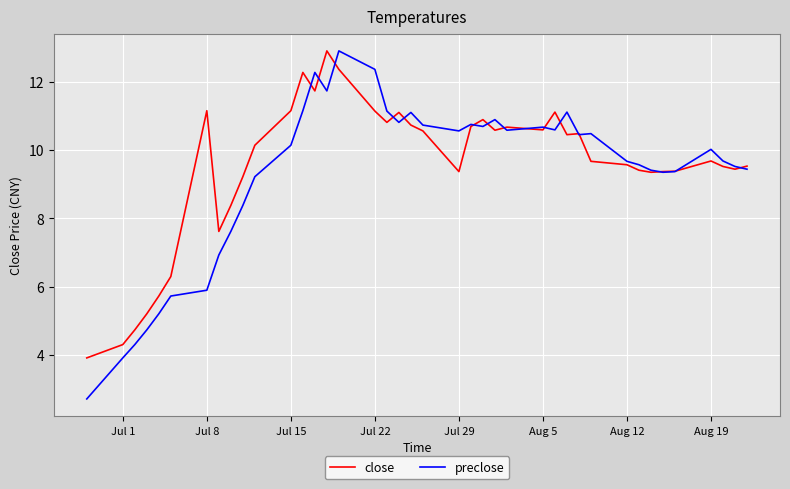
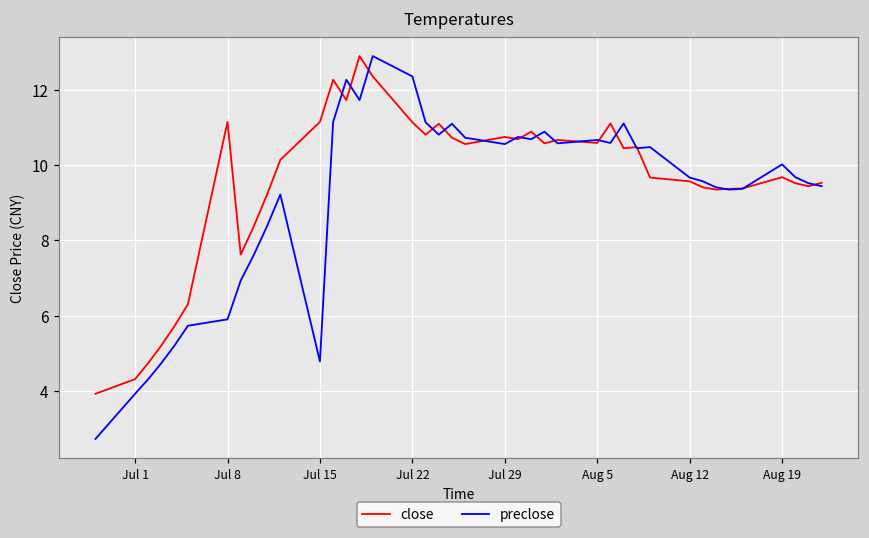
  {
    "close": {
      "Jul 1": 4.3,
      "Jul 8": 11.2,
      "Jul 15": 11.2,
      "Jul 22": 11.1,
-     "Jul 29": 9.4,
+     "Jul 29": 10.8,
      "Aug 5": 10.6,
      "Aug 12": 9.6,
      "Aug 19": 9.7
    },
    "preclose": {
      "Jul 1": 3.9,
      "Jul 8": 5.9,
-     "Jul 15": 10.1,
+     "Jul 15": 4.8,
      "Jul 22": 12.4,
      "Jul 29": 10.6,
      "Aug 5": 10.7,
      "Aug 12": 9.7,
      "Aug 19": 10.0
    }
  }
